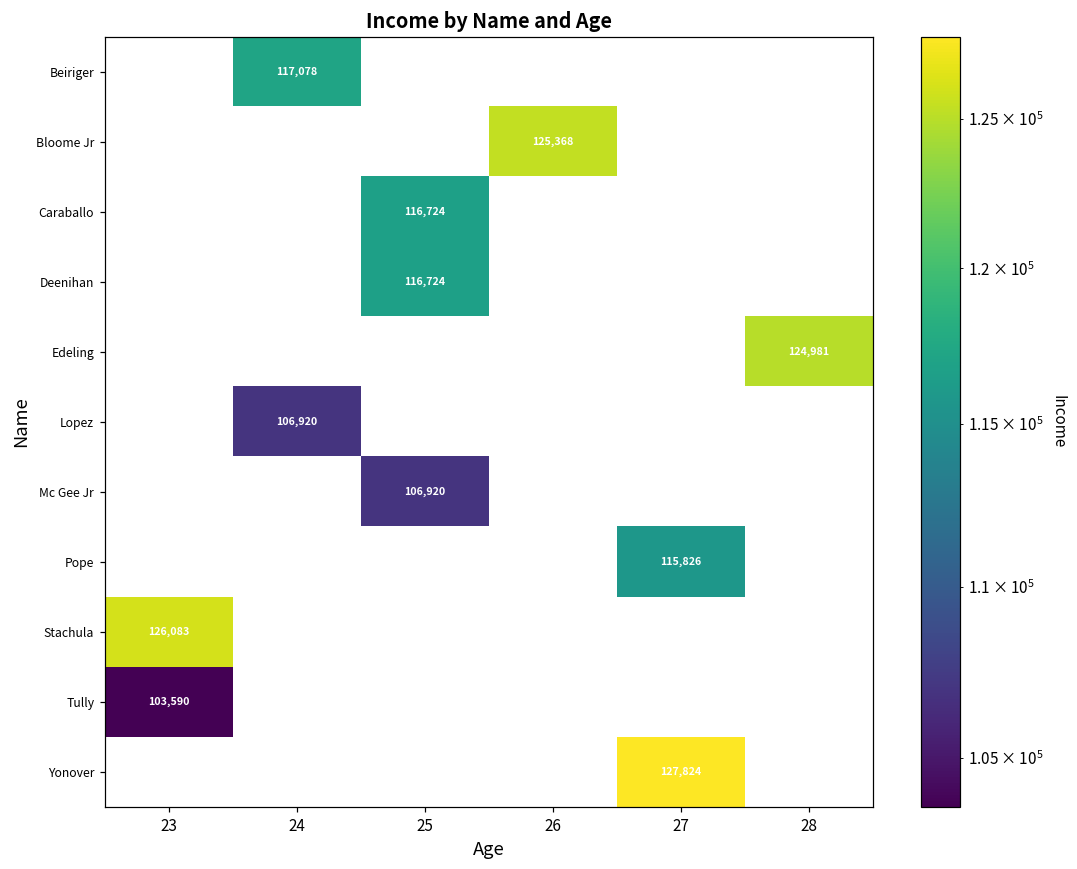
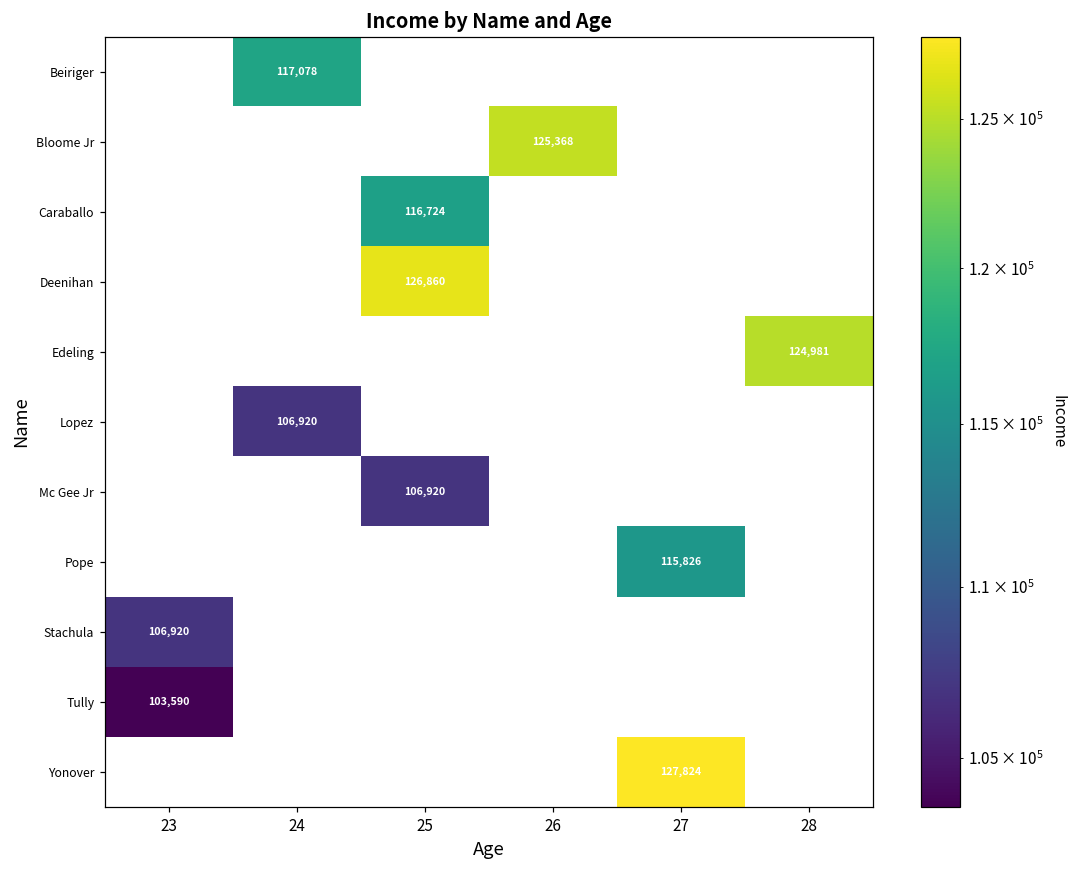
  {
    "Beiriger": {
      "24": "117,078"
    },
    "Bloome Jr": {
      "26": "125,368"
    },
    "Caraballo": {
      "25": "116,724"
    },
    "Deenihan": {
-     "25": "116,724"
+     "25": "126,860"
    },
    "Edeling": {
      "28": "124,981"
    },
    "Lopez": {
      "24": "106,920"
    },
    "Mc Gee Jr": {
      "25": "106,920"
    },
    "Pope": {
      "27": "115,826"
    },
    "Stachula": {
-     "23": "126,083"
+     "23": "106,920"
    },
    "Tully": {
      "23": "103,590"
    },
    "Yonover": {
      "27": "127,824"
    }
  }
